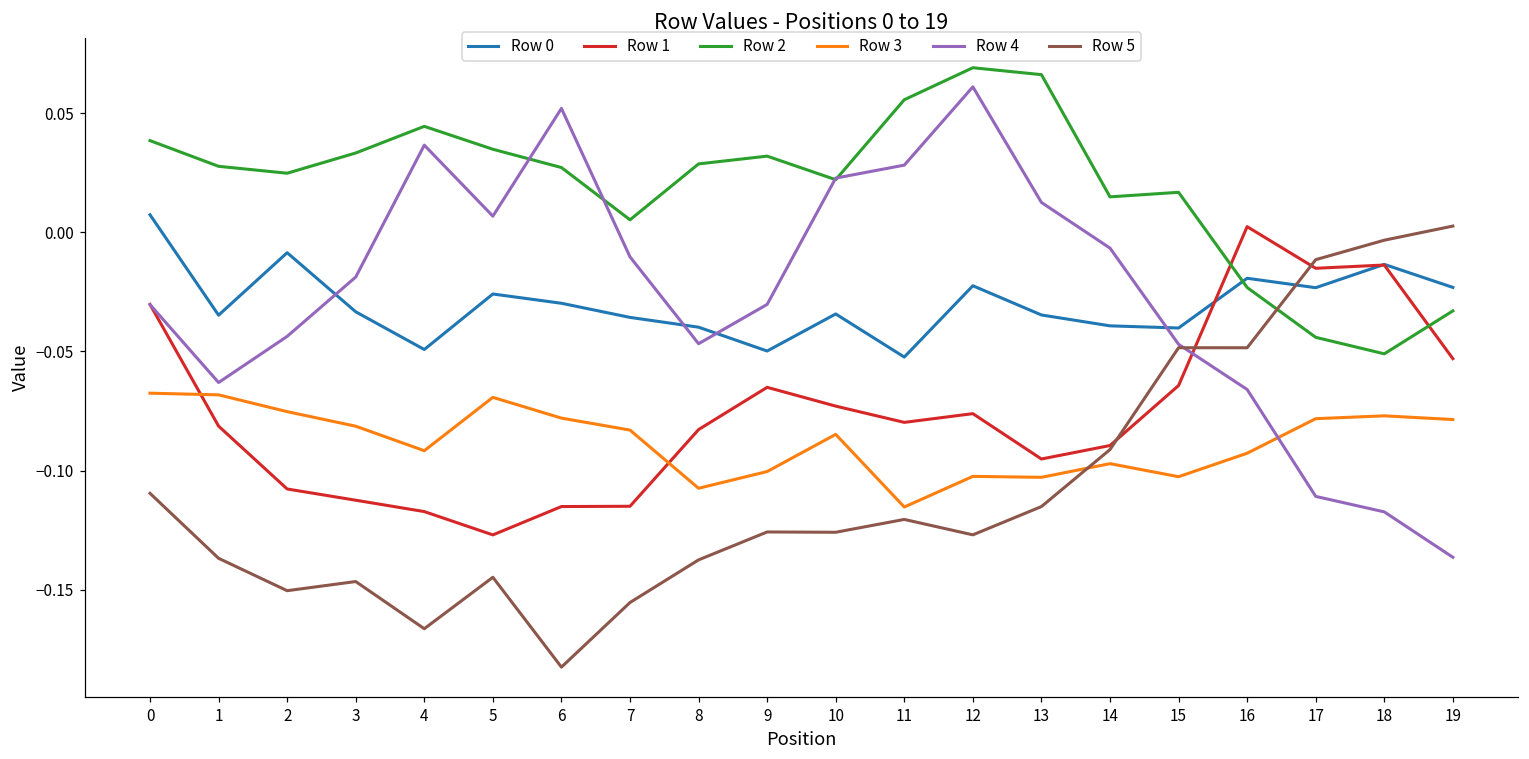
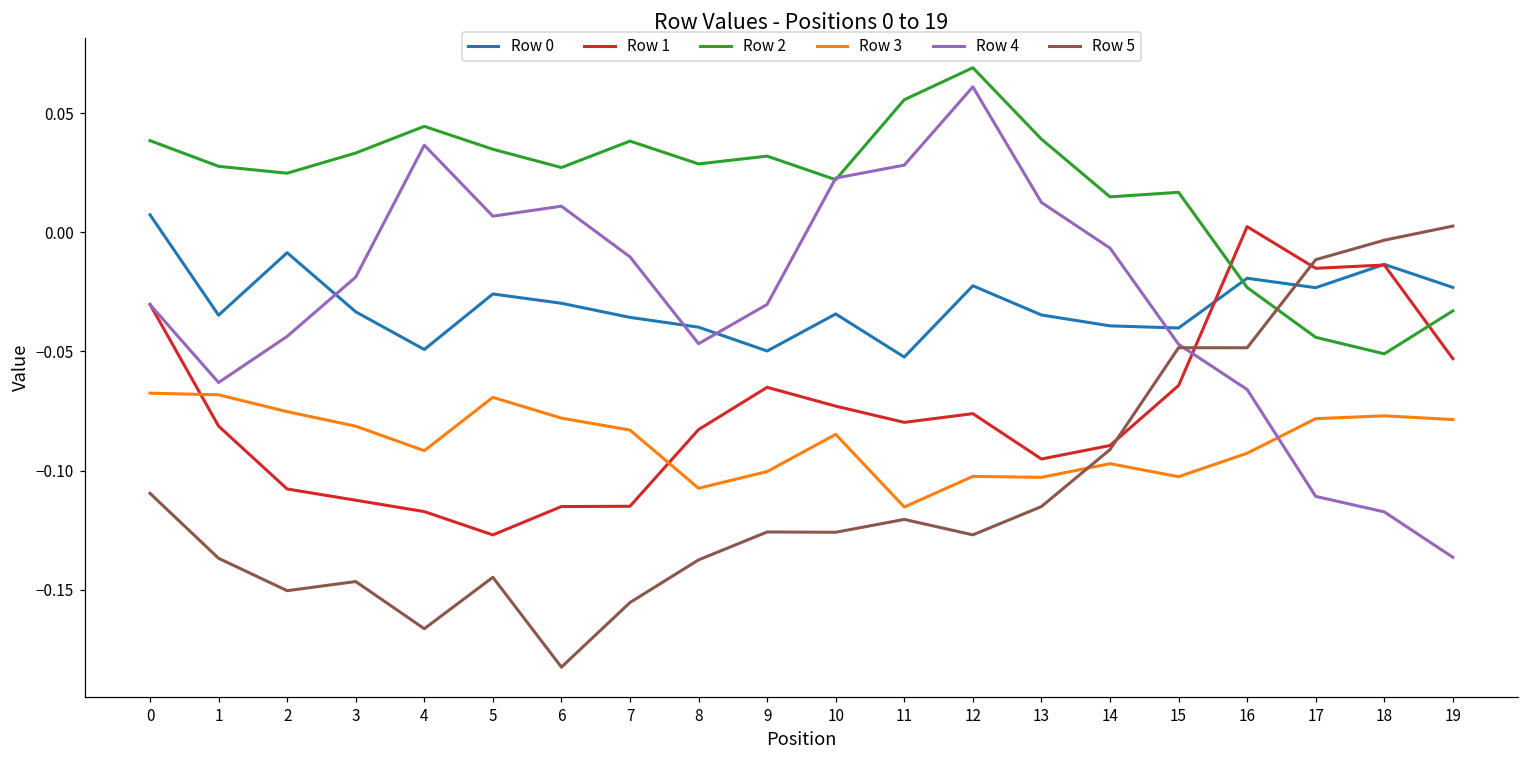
  {
    "Row 0": {
      "0": 0.007,
      "1": -0.035,
      "2": -0.009,
      "3": -0.033,
      "4": -0.049,
      "5": -0.026,
      "6": -0.030,
      "7": -0.036,
      "8": -0.040,
      "9": -0.050,
      "10": -0.034,
      "11": -0.052,
      "12": -0.022,
      "13": -0.035,
      "14": -0.039,
      "15": -0.040,
      "16": -0.019,
      "17": -0.023,
      "19": -0.023
    },
    "Row 1": {
      "1": -0.081,
      "2": -0.108,
      "3": -0.112,
      "4": -0.117,
      "5": -0.127,
      "6": -0.115,
      "7": -0.115,
      "8": -0.083,
      "9": -0.065,
      "10": -0.073,
      "11": -0.080,
      "12": -0.076,
      "13": -0.095,
      "14": -0.089,
      "15": -0.064,
      "16": 0.002,
      "17": -0.015,
      "19": -0.053
    },
    "Row 2": {
      "0": 0.039,
      "1": 0.028,
      "2": 0.025,
      "3": 0.033,
      "4": 0.045,
      "5": 0.035,
      "6": 0.027,
-     "7": 0.005,
+     "7": 0.038,
      "8": 0.029,
      "9": 0.032,
      "11": 0.056,
      "12": 0.069,
-     "13": 0.066,
+     "13": 0.039,
      "14": 0.015,
      "15": 0.017,
      "16": -0.023,
      "17": -0.044,
      "18": -0.051,
      "19": -0.033
    },
    "Row 3": {
      "0": -0.068,
      "1": -0.068,
      "2": -0.075,
      "3": -0.081,
      "4": -0.092,
      "5": -0.069,
      "6": -0.078,
      "7": -0.083,
      "8": -0.107,
      "9": -0.100,
      "10": -0.085,
      "11": -0.115,
      "12": -0.102,
      "13": -0.103,
      "14": -0.097,
      "15": -0.103,
      "16": -0.093,
      "17": -0.078,
      "18": -0.077,
      "19": -0.079
    },
    "Row 4": {
      "1": -0.063,
      "2": -0.044,
      "3": -0.019,
      "4": 0.037,
      "5": 0.007,
-     "6": 0.052,
+     "6": 0.011,
      "7": -0.010,
      "8": -0.047,
      "9": -0.030,
      "11": 0.028,
      "12": 0.061,
      "13": 0.013,
      "14": -0.007,
      "15": -0.047,
      "16": -0.066,
      "17": -0.111,
      "18": -0.117,
      "19": -0.136
    },
    "Row 5": {
      "0": -0.110,
      "1": -0.137,
      "2": -0.150,
      "3": -0.147,
      "4": -0.166,
      "5": -0.145,
      "6": -0.182,
      "7": -0.155,
      "8": -0.137,
      "9": -0.126,
      "10": -0.126,
      "11": -0.120,
      "12": -0.127,
      "13": -0.115,
      "14": -0.091,
      "15": -0.048,
      "16": -0.048,
      "17": -0.011,
      "18": -0.003,
      "19": 0.003
    }
  }
